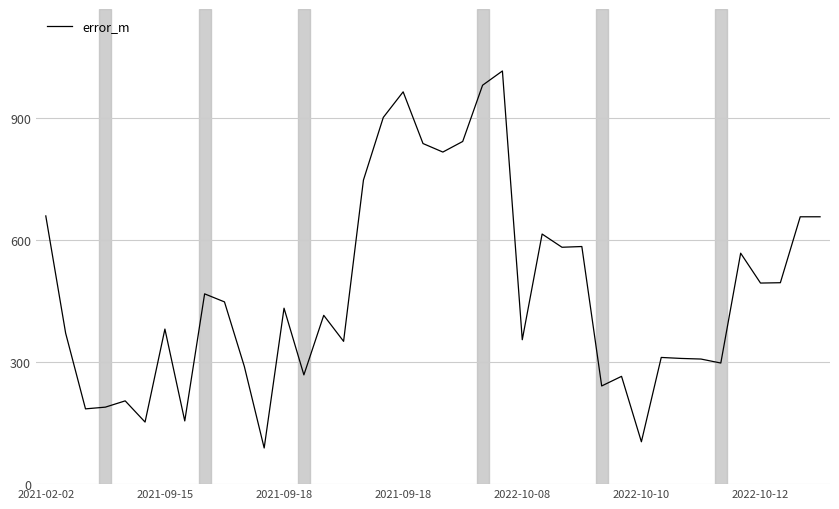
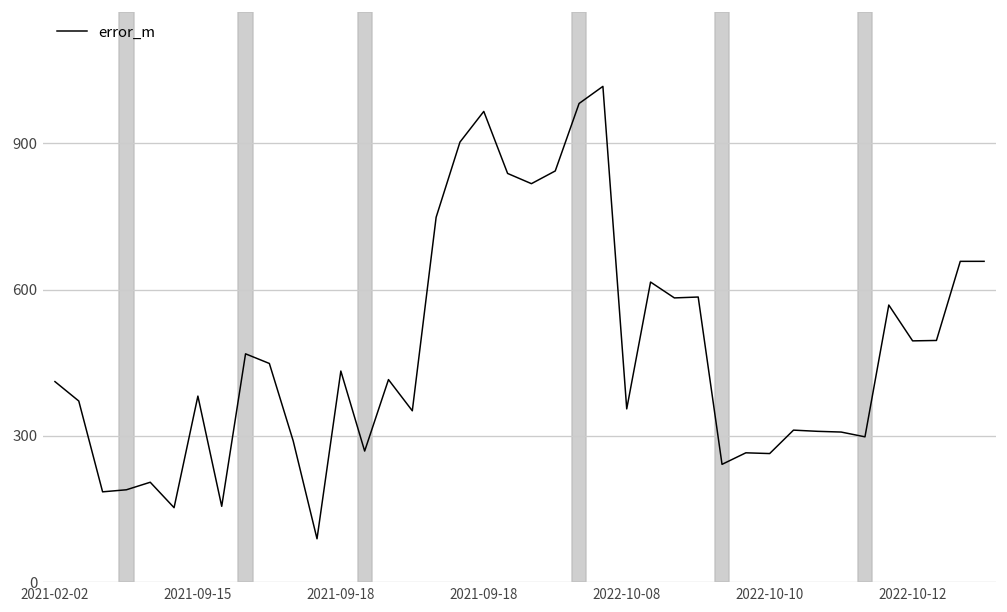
  {
-   "2021-02-02": 660,
+   "2021-02-02": 410,
    "2021-09-15": 380,
    "2022-10-08": 360,
-   "2022-10-10": 100,
+   "2022-10-10": 260,
    "2022-10-12": 490
  }
